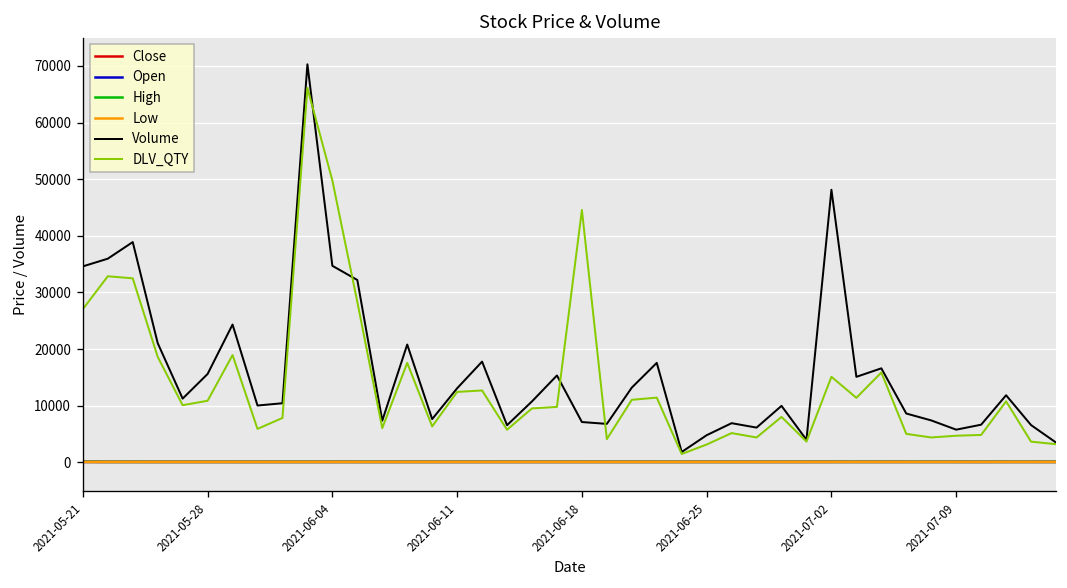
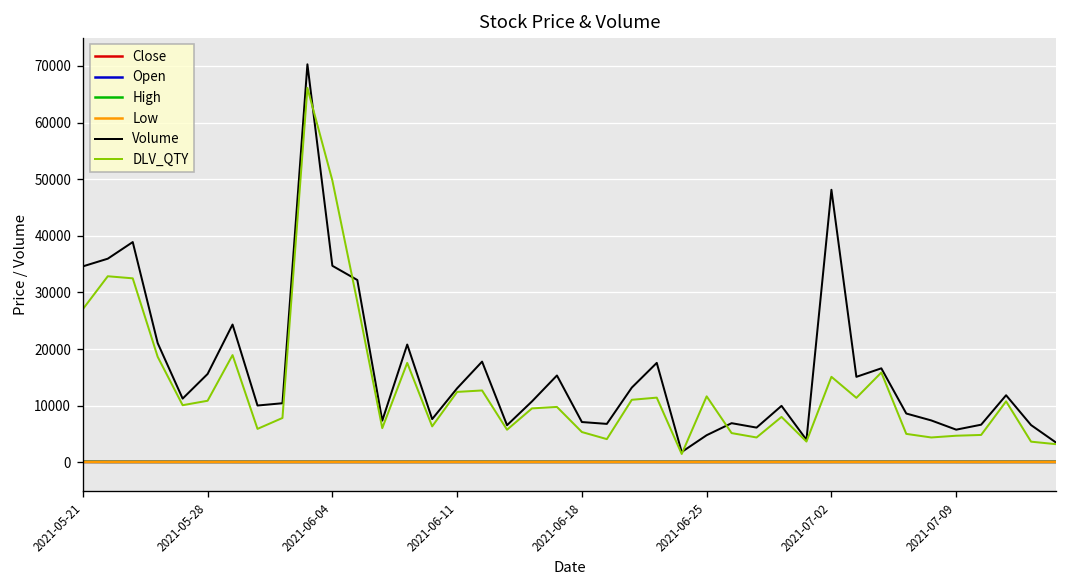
  {
    "Low": {
      "2021-05-21": 0,
      "2021-05-28": 0,
      "2021-06-04": 0,
      "2021-06-11": 0,
      "2021-06-18": 0,
      "2021-06-25": 0,
      "2021-07-02": 0,
      "2021-07-09": 0
    },
    "Volume": {
      "2021-05-21": 35000,
      "2021-05-28": 16000,
      "2021-06-04": 35000,
      "2021-06-11": 13000,
      "2021-06-18": 7000,
      "2021-06-25": 5000,
      "2021-07-02": 48000,
      "2021-07-09": 6000
    },
    "DLV_QTY": {
      "2021-05-21": 27000,
      "2021-05-28": 11000,
      "2021-06-04": 50000,
      "2021-06-11": 12000,
-     "2021-06-18": 45000,
-     "2021-06-25": 3000,
+     "2021-06-18": 5000,
+     "2021-06-25": 12000,
      "2021-07-02": 15000,
      "2021-07-09": 5000
    }
  }
